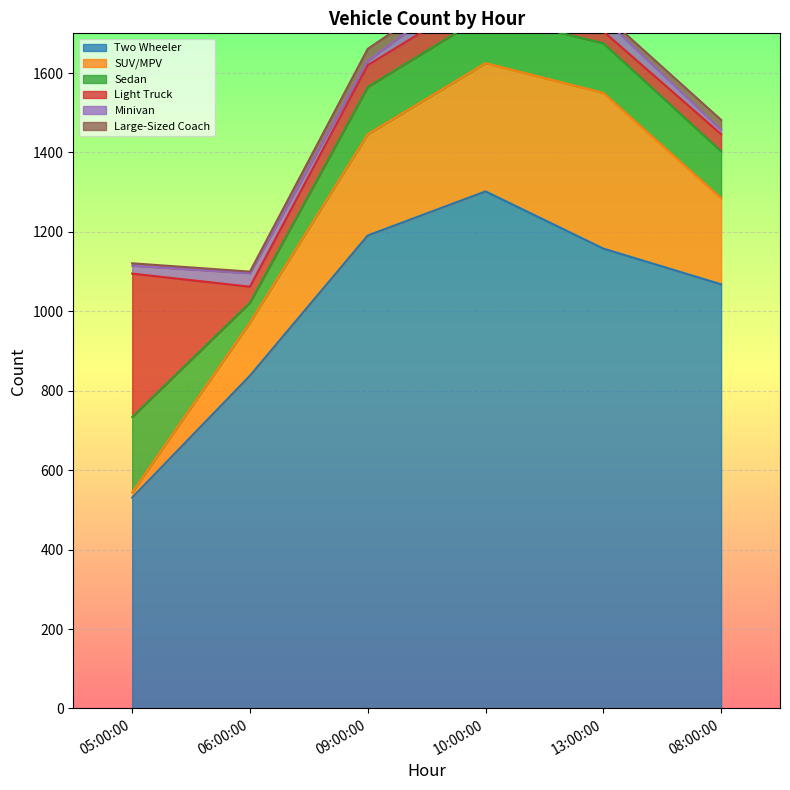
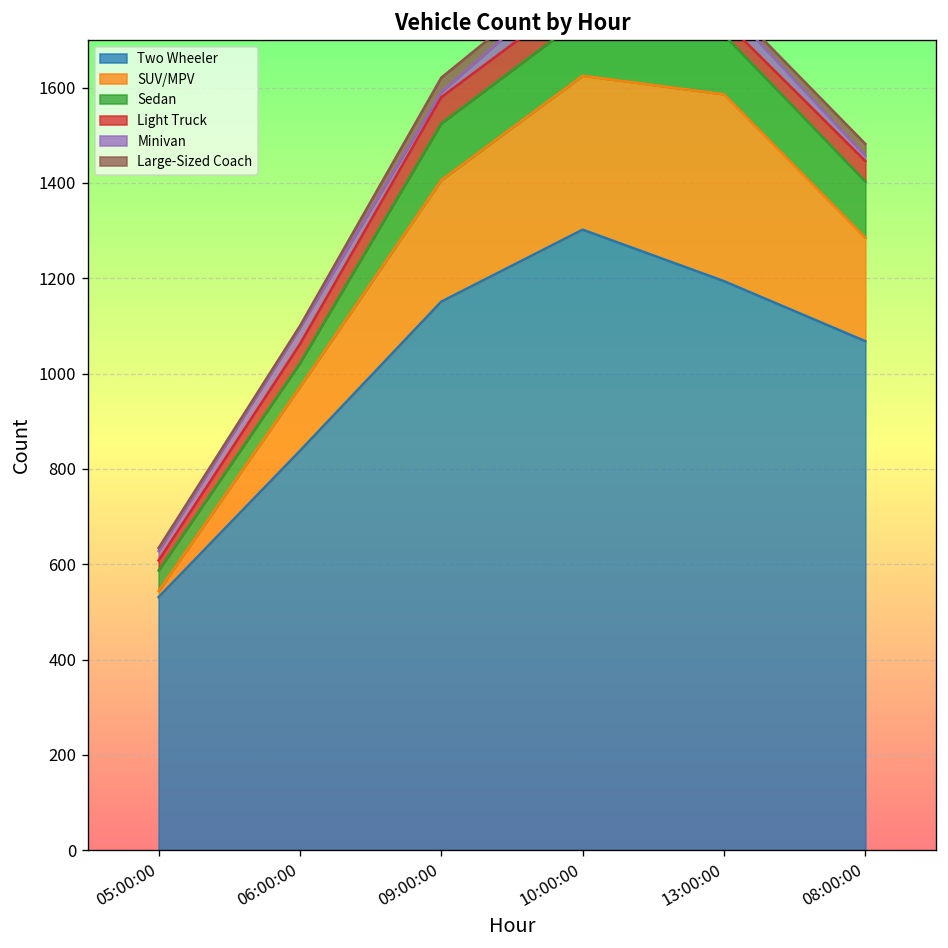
  {
    "Two Wheeler": {
      "05:00:00": 530,
      "06:00:00": 840,
-     "09:00:00": 1190,
+     "09:00:00": 1150,
      "10:00:00": 1300,
-     "13:00:00": 1160,
+     "13:00:00": 1190,
      "08:00:00": 1070
    },
    "SUV/MPV": {
      "05:00:00": 10,
      "06:00:00": 130,
      "09:00:00": 260,
      "10:00:00": 320,
      "13:00:00": 390,
      "08:00:00": 220
    },
    "Sedan": {
-     "05:00:00": 190,
+     "05:00:00": 40,
      "06:00:00": 50,
      "09:00:00": 120,
      "08:00:00": 120
    },
    "Light Truck": {
-     "05:00:00": 360,
+     "05:00:00": 20,
      "06:00:00": 40,
      "09:00:00": 60,
      "08:00:00": 40
    },
    "Minivan": {
      "09:00:00": 10,
      "08:00:00": 10
    },
    "Large-Sized Coach": {
      "09:00:00": 30,
      "08:00:00": 30
    }
  }
